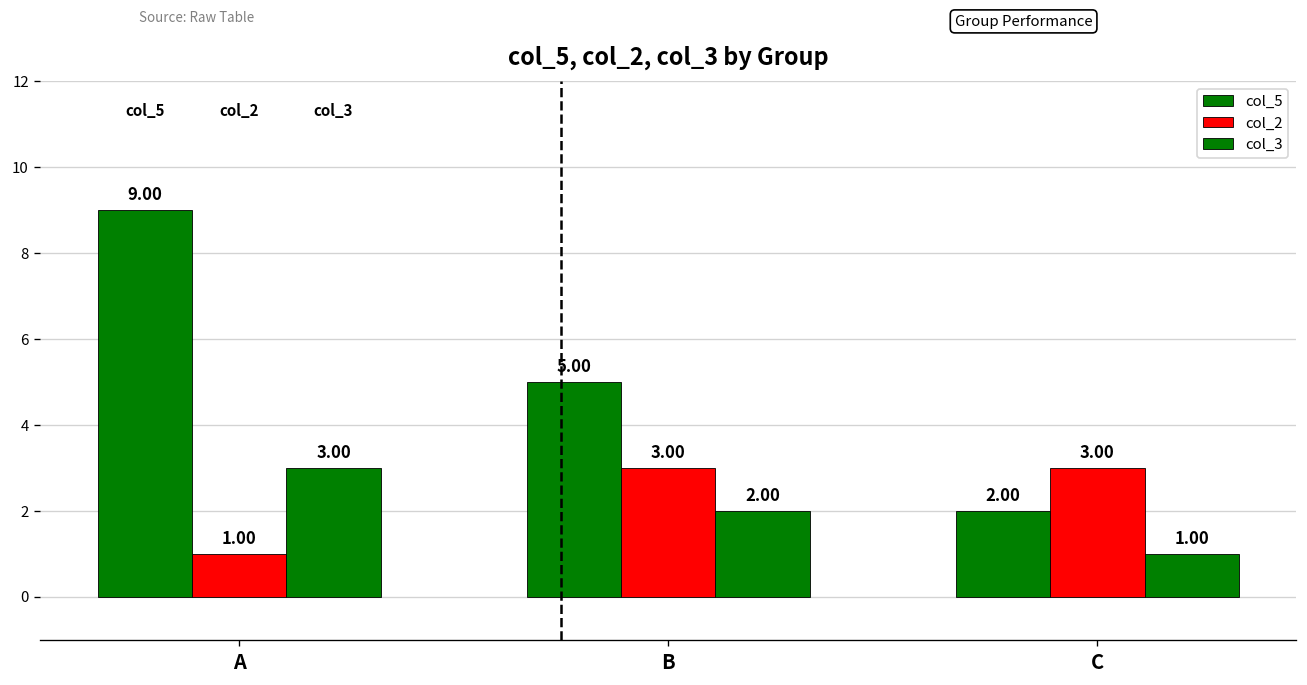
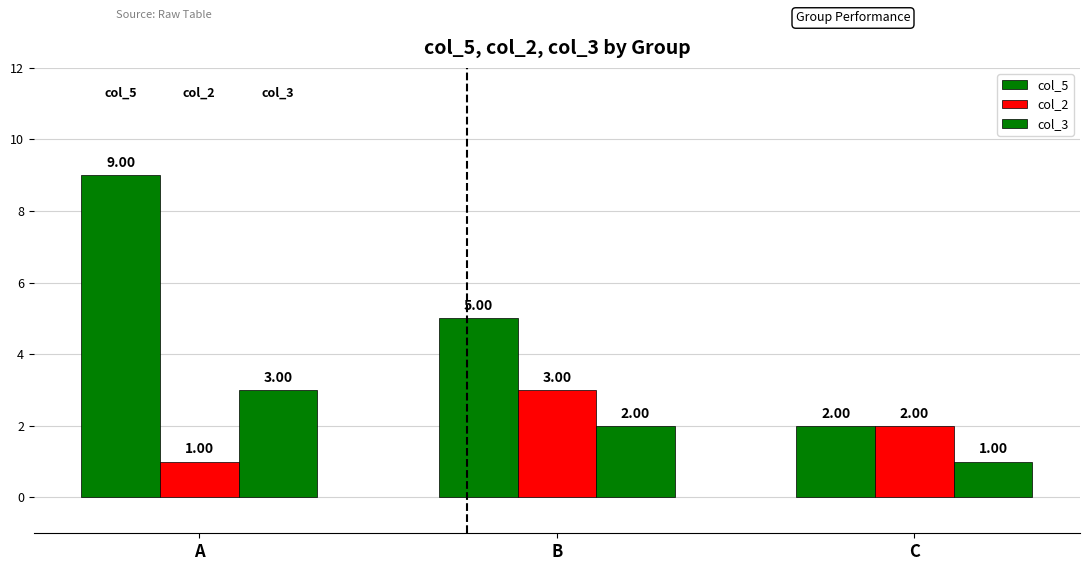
  {
    "col_2": {
      "A": 1.00,
      "B": 3.00,
-     "C": 3.00
+     "C": 2.00
    }
  }
